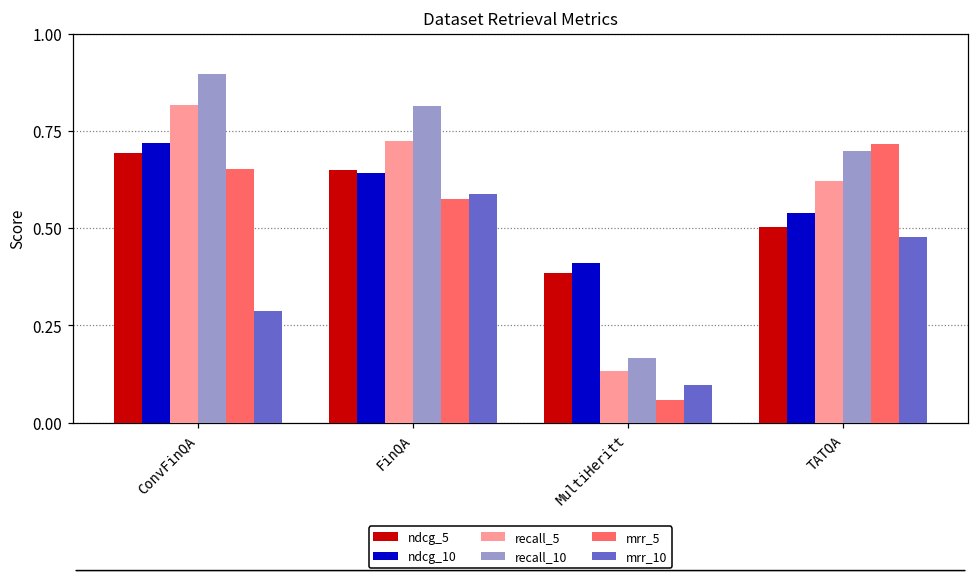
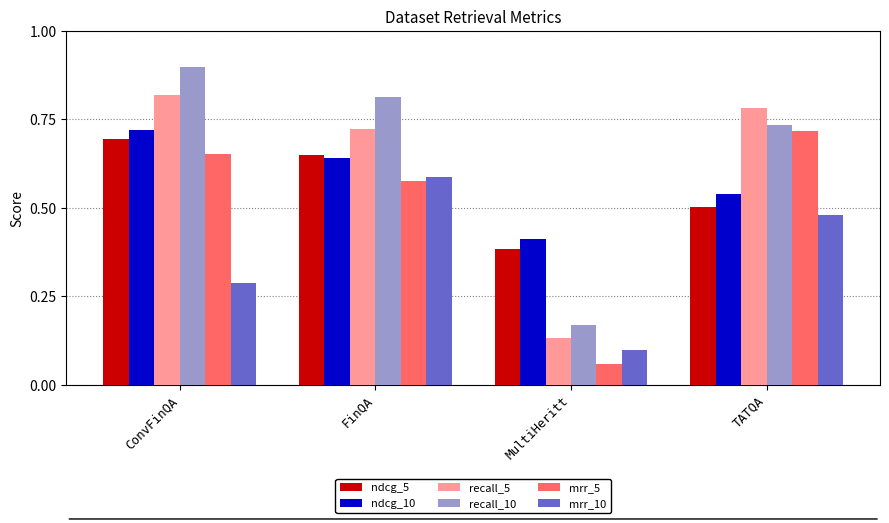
  {
    "ndcg_5": {
      "ConvFinQA": 0.69,
      "FinQA": 0.65,
      "MultiHeritt": 0.38,
      "TATQA": 0.50
    },
    "ndcg_10": {
      "ConvFinQA": 0.72,
      "FinQA": 0.64,
      "MultiHeritt": 0.41,
      "TATQA": 0.54
    },
    "recall_5": {
      "ConvFinQA": 0.82,
      "FinQA": 0.72,
      "MultiHeritt": 0.13,
-     "TATQA": 0.62
+     "TATQA": 0.78
    },
    "recall_10": {
      "ConvFinQA": 0.90,
      "FinQA": 0.81,
      "MultiHeritt": 0.17,
-     "TATQA": 0.70
+     "TATQA": 0.73
    },
    "mrr_5": {
      "ConvFinQA": 0.65,
      "FinQA": 0.58,
      "MultiHeritt": 0.06,
      "TATQA": 0.72
    },
    "mrr_10": {
      "ConvFinQA": 0.29,
      "FinQA": 0.59,
      "MultiHeritt": 0.10,
      "TATQA": 0.48
    }
  }
